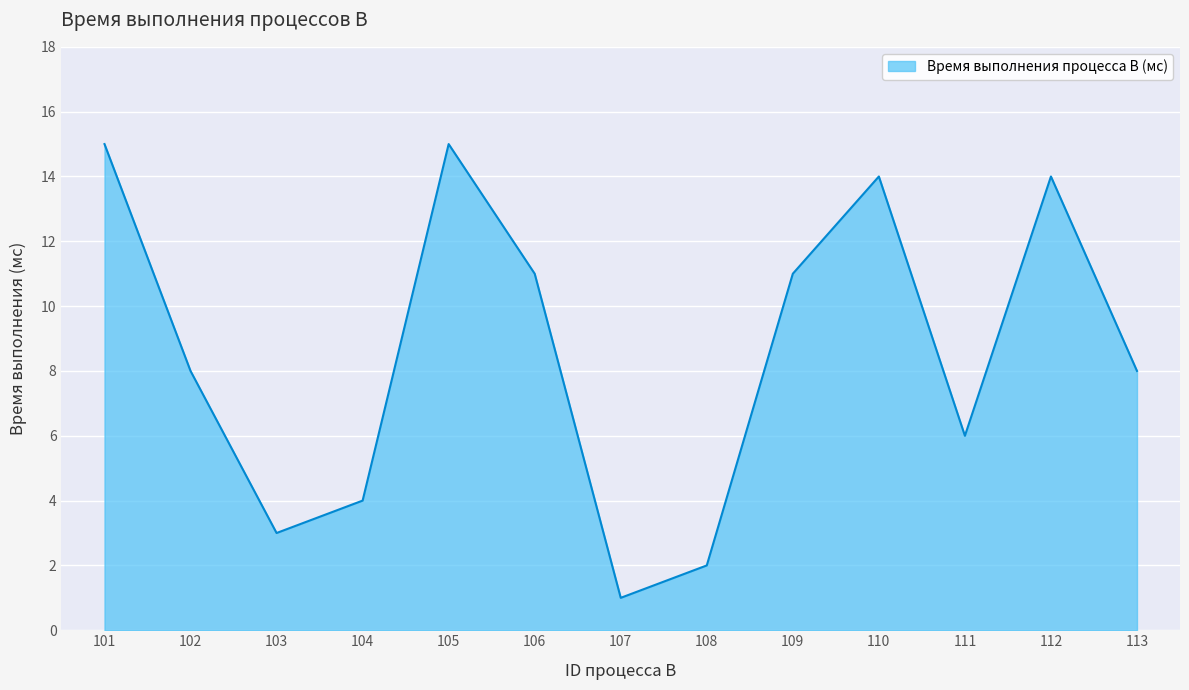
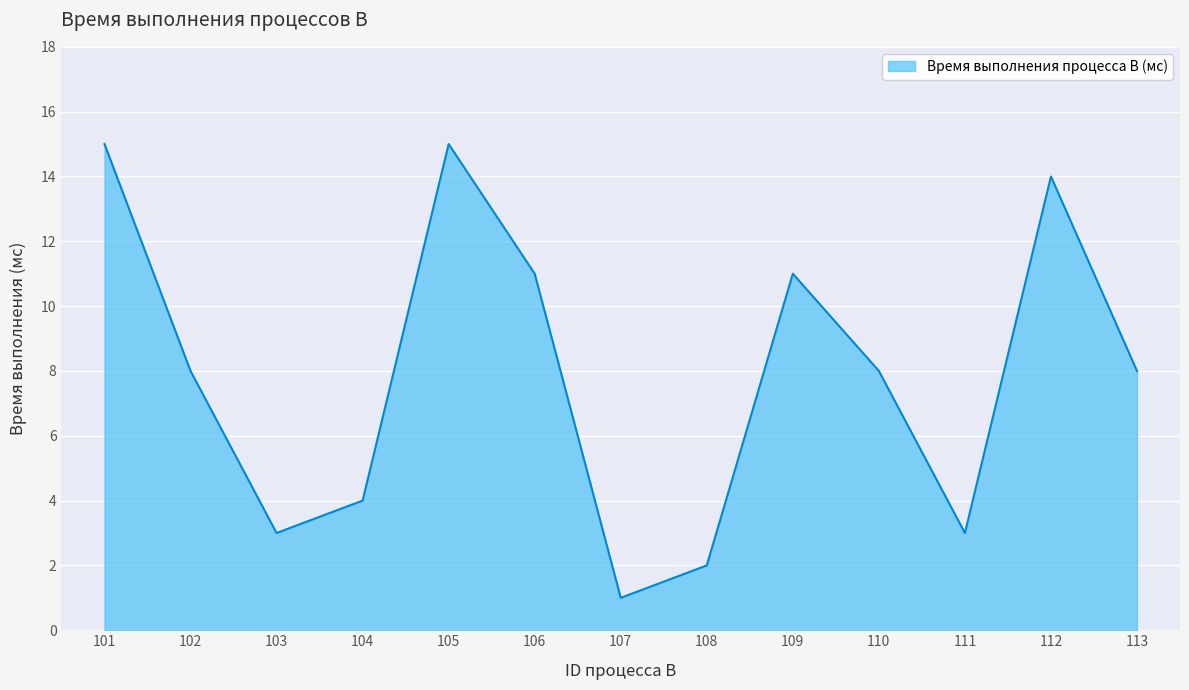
  {
    "101": 15,
    "102": 8,
    "103": 3,
    "104": 4,
    "105": 15,
    "106": 11,
    "107": 1,
    "108": 2,
    "109": 11,
-   "110": 14,
-   "111": 6,
+   "110": 8,
+   "111": 3,
    "112": 14,
    "113": 8
  }
